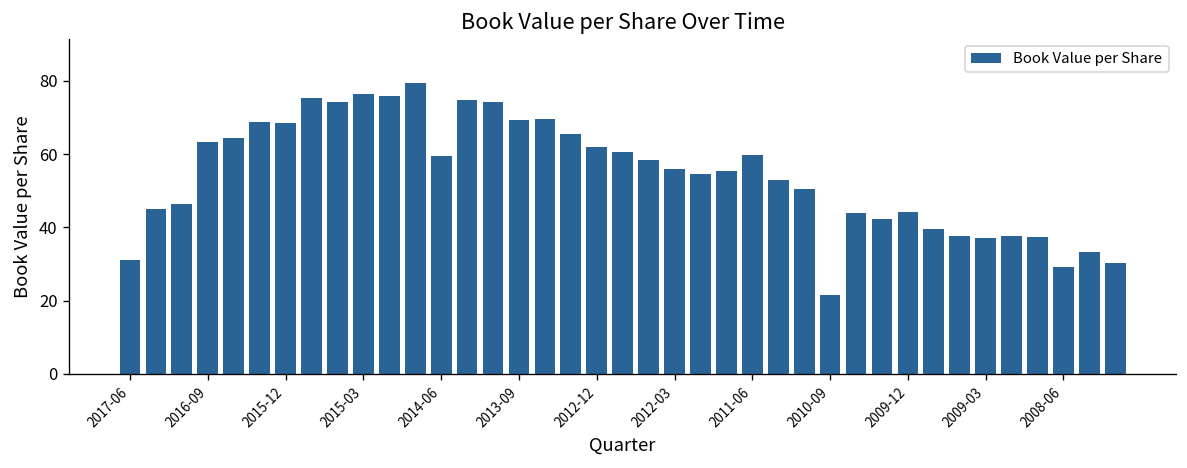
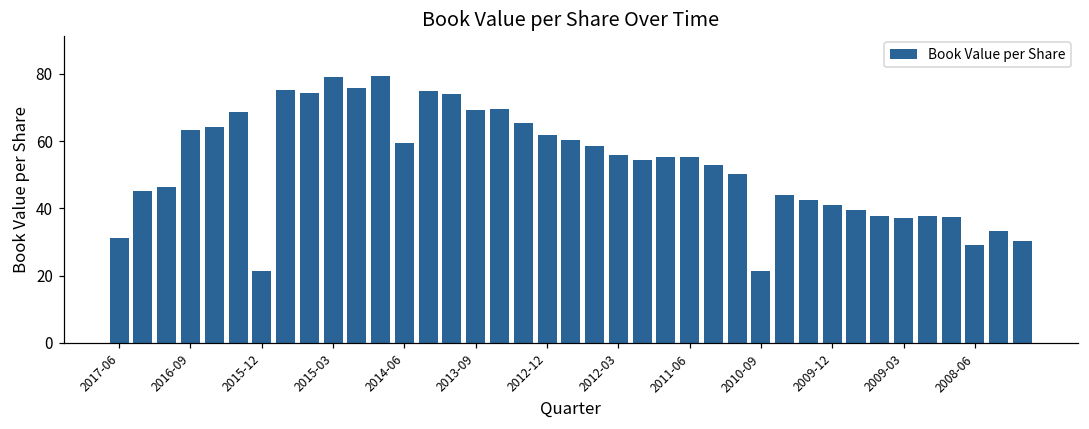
  {
    "2017-06": 31,
    "2016-09": 63,
-   "2015-12": 69,
-   "2015-03": 76,
+   "2015-12": 21,
+   "2015-03": 79,
    "2014-06": 59,
    "2013-09": 69,
    "2012-12": 62,
    "2012-03": 56,
-   "2011-06": 60,
+   "2011-06": 55,
    "2010-09": 21,
-   "2009-12": 44,
+   "2009-12": 41,
    "2009-03": 37,
    "2008-06": 29
  }
